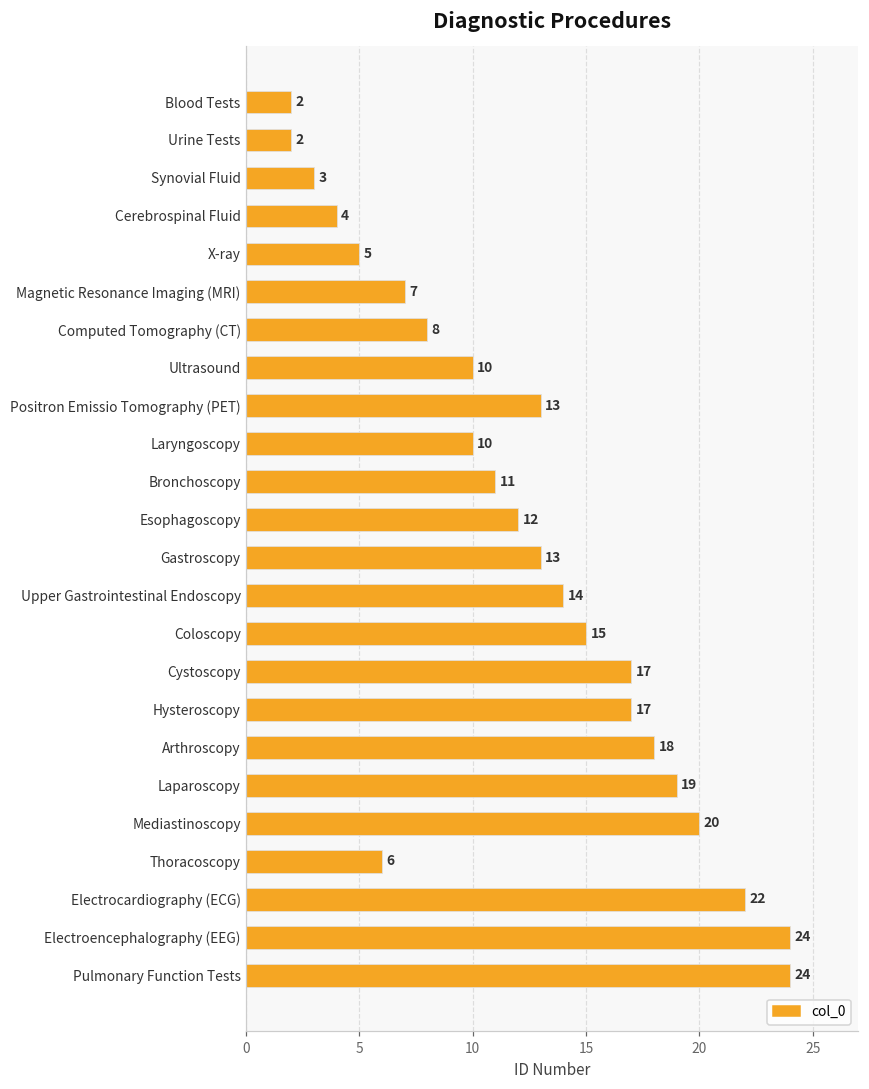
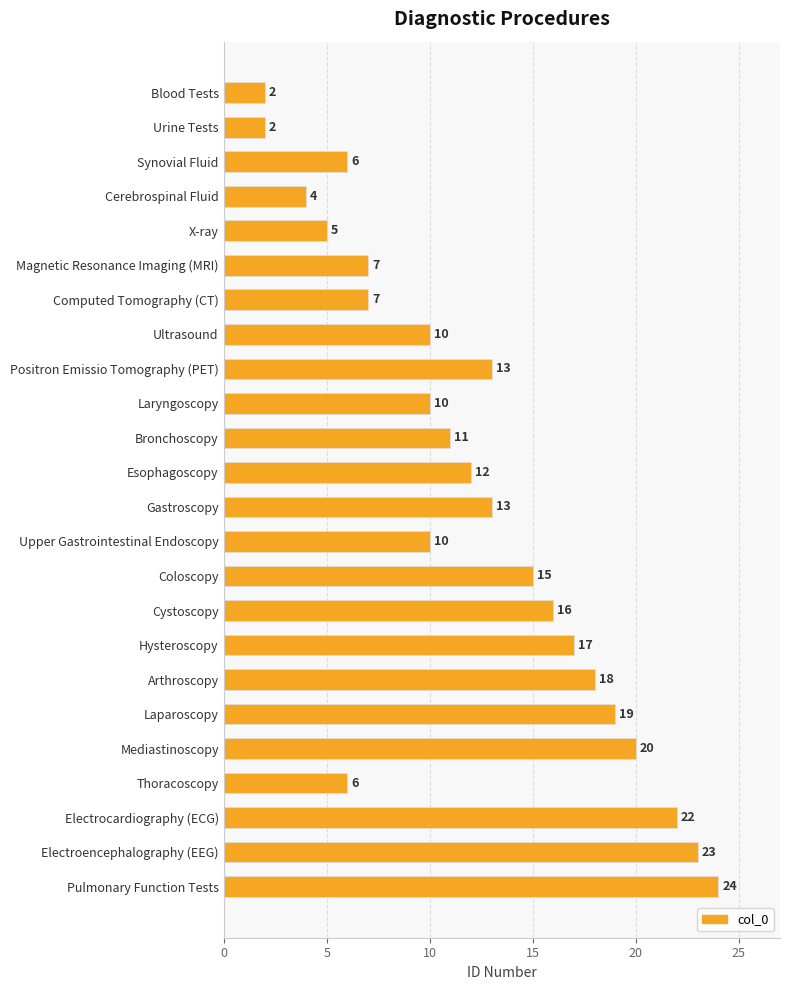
  {
    "Blood Tests": 2,
    "Urine Tests": 2,
-   "Synovial Fluid": 3,
+   "Synovial Fluid": 6,
    "Cerebrospinal Fluid": 4,
    "X-ray": 5,
    "Magnetic Resonance Imaging (MRI)": 7,
-   "Computed Tomography (CT)": 8,
+   "Computed Tomography (CT)": 7,
    "Ultrasound": 10,
    "Positron Emissio Tomography (PET)": 13,
    "Laryngoscopy": 10,
    "Bronchoscopy": 11,
    "Esophagoscopy": 12,
    "Gastroscopy": 13,
-   "Upper Gastrointestinal Endoscopy": 14,
+   "Upper Gastrointestinal Endoscopy": 10,
    "Coloscopy": 15,
-   "Cystoscopy": 17,
+   "Cystoscopy": 16,
    "Hysteroscopy": 17,
    "Arthroscopy": 18,
    "Laparoscopy": 19,
    "Mediastinoscopy": 20,
    "Thoracoscopy": 6,
    "Electrocardiography (ECG)": 22,
-   "Electroencephalography (EEG)": 24,
+   "Electroencephalography (EEG)": 23,
    "Pulmonary Function Tests": 24
  }
